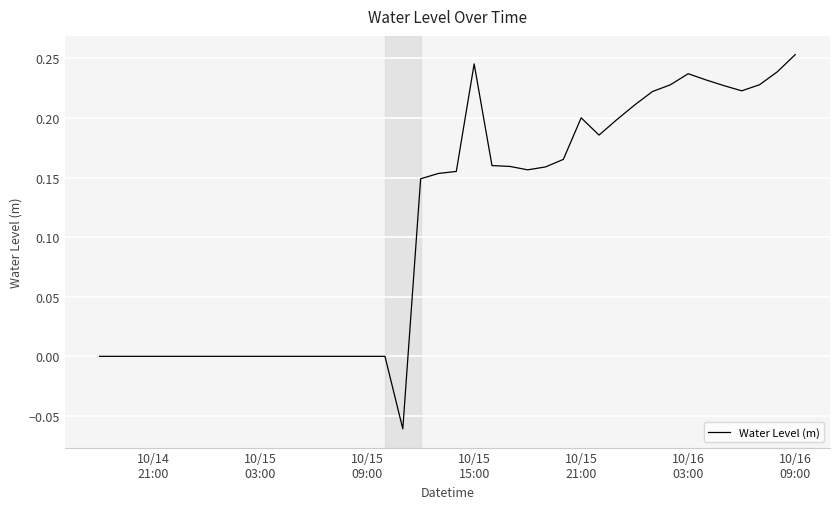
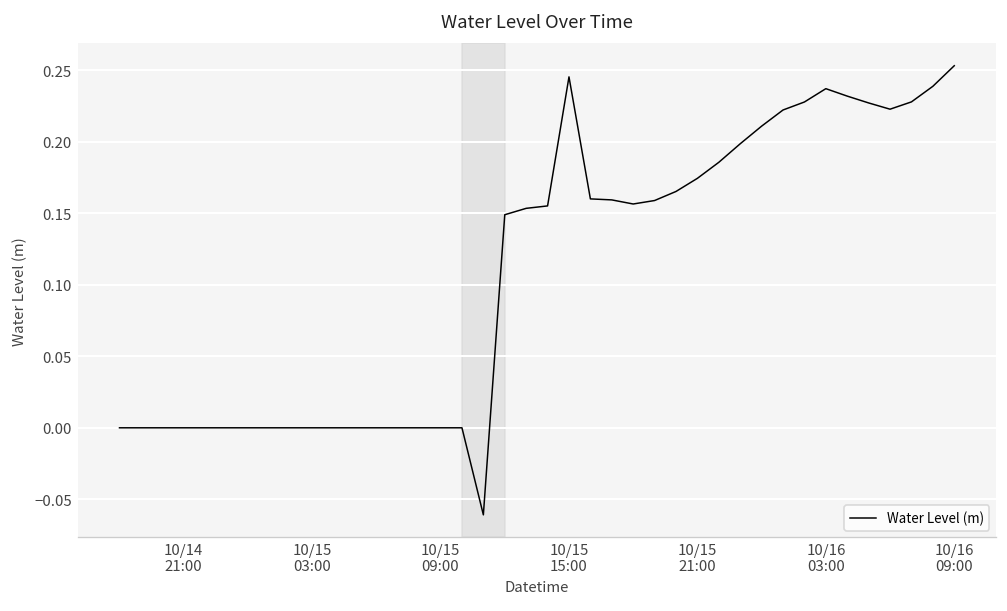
  {
    "10/14 21:00": 0.000,
    "10/15 03:00": 0.000,
    "10/15 09:00": 0.000,
    "10/15 15:00": 0.245,
-   "10/15 21:00": 0.200,
+   "10/15 21:00": 0.174,
    "10/16 03:00": 0.237,
    "10/16 09:00": 0.253
  }
